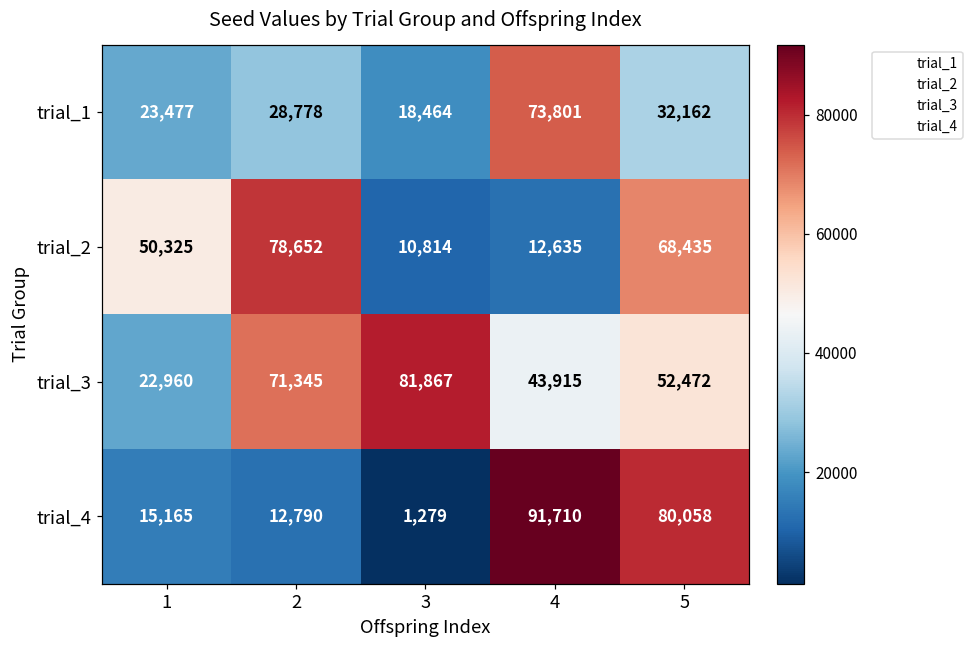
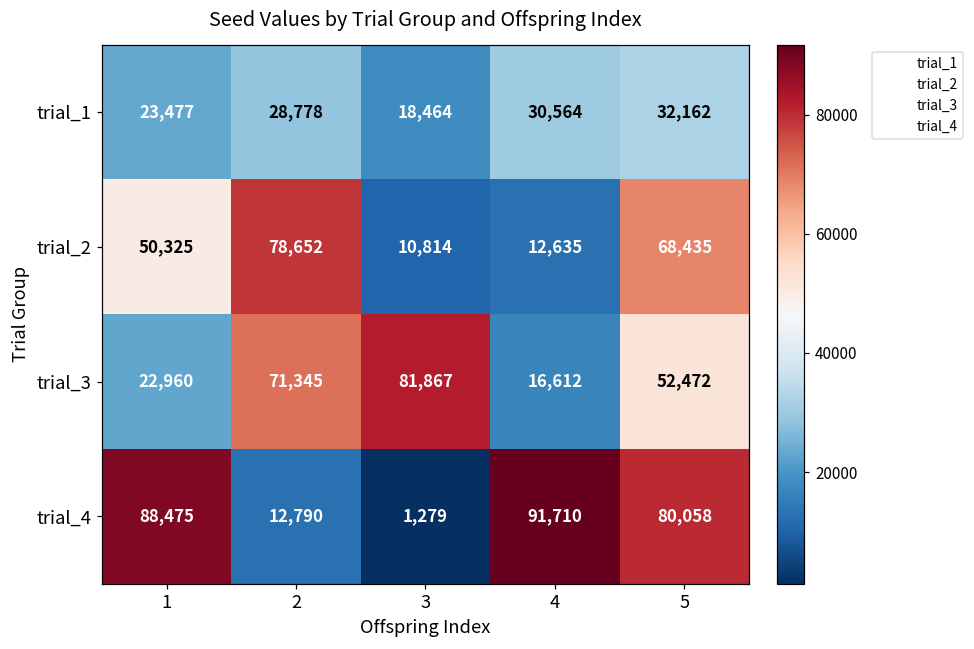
  {
    "trial_1": {
      "1": "23,477",
      "2": "28,778",
      "3": "18,464",
-     "4": "73,801",
+     "4": "30,564",
      "5": "32,162"
    },
    "trial_2": {
      "1": "50,325",
      "2": "78,652",
      "3": "10,814",
      "4": "12,635",
      "5": "68,435"
    },
    "trial_3": {
      "1": "22,960",
      "2": "71,345",
      "3": "81,867",
-     "4": "43,915",
+     "4": "16,612",
      "5": "52,472"
    },
    "trial_4": {
-     "1": "15,165",
+     "1": "88,475",
      "2": "12,790",
      "3": "1,279",
      "4": "91,710",
      "5": "80,058"
    }
  }
